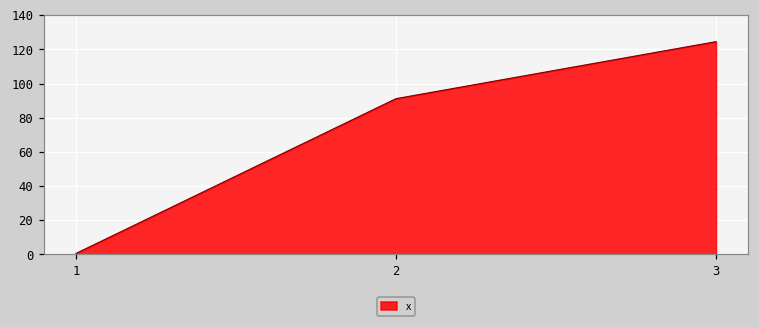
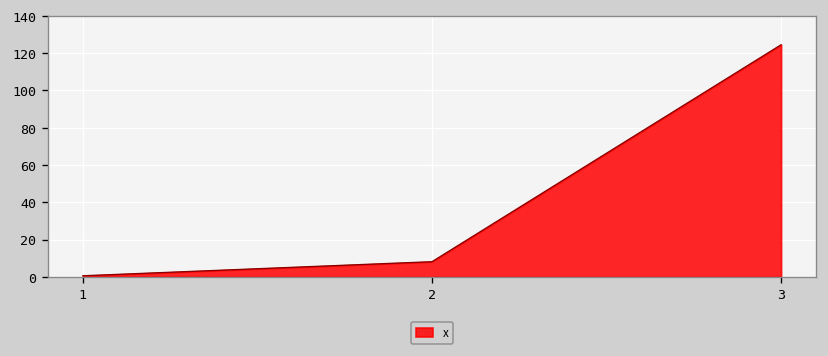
  {
    "1": 1,
-   "2": 91,
+   "2": 8,
    "3": 125
  }
